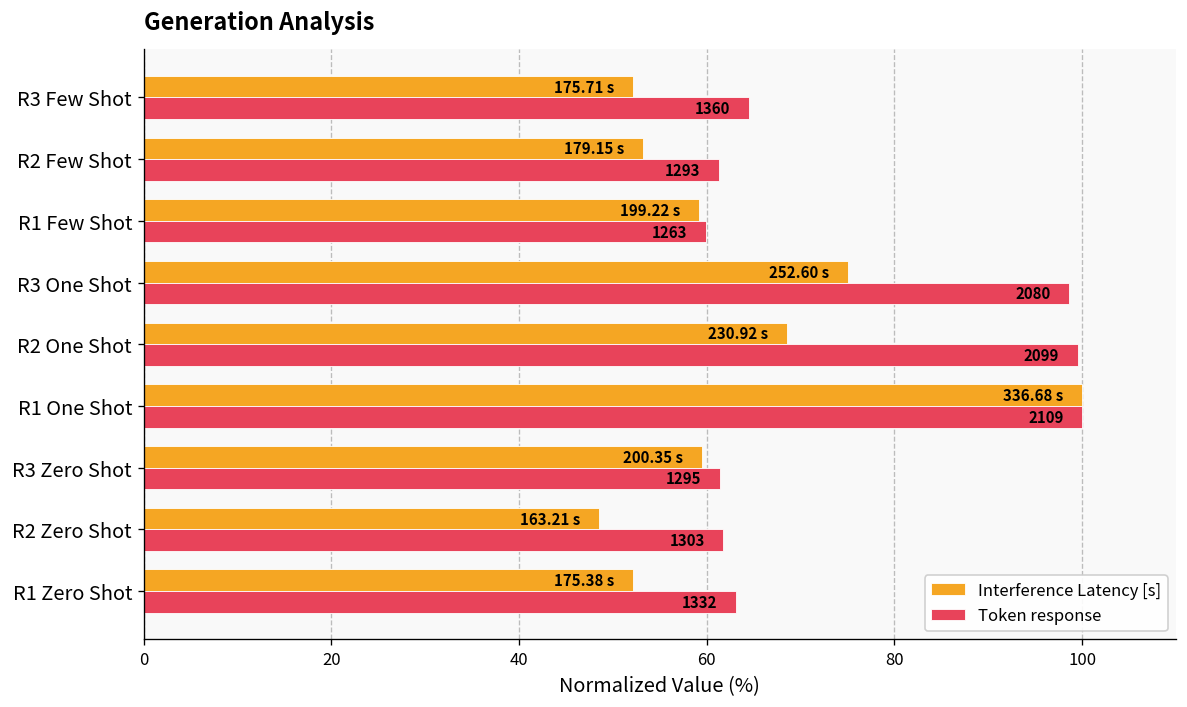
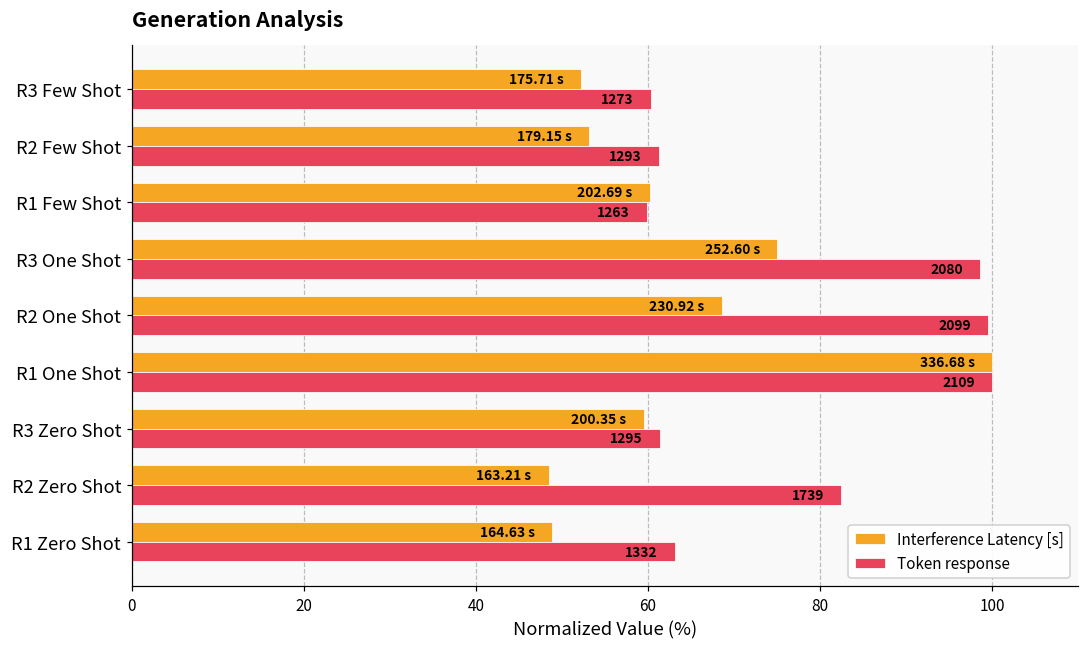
  {
    "Interference Latency [s]": {
-     "R1 Few Shot": 199.22,
-     "R1 Zero Shot": 175.38
+     "R1 Few Shot": 202.69,
+     "R1 Zero Shot": 164.63
    },
    "Token response": {
-     "R3 Few Shot": 1360,
-     "R2 Zero Shot": 1303
+     "R3 Few Shot": 1273,
+     "R2 Zero Shot": 1739
    }
  }
